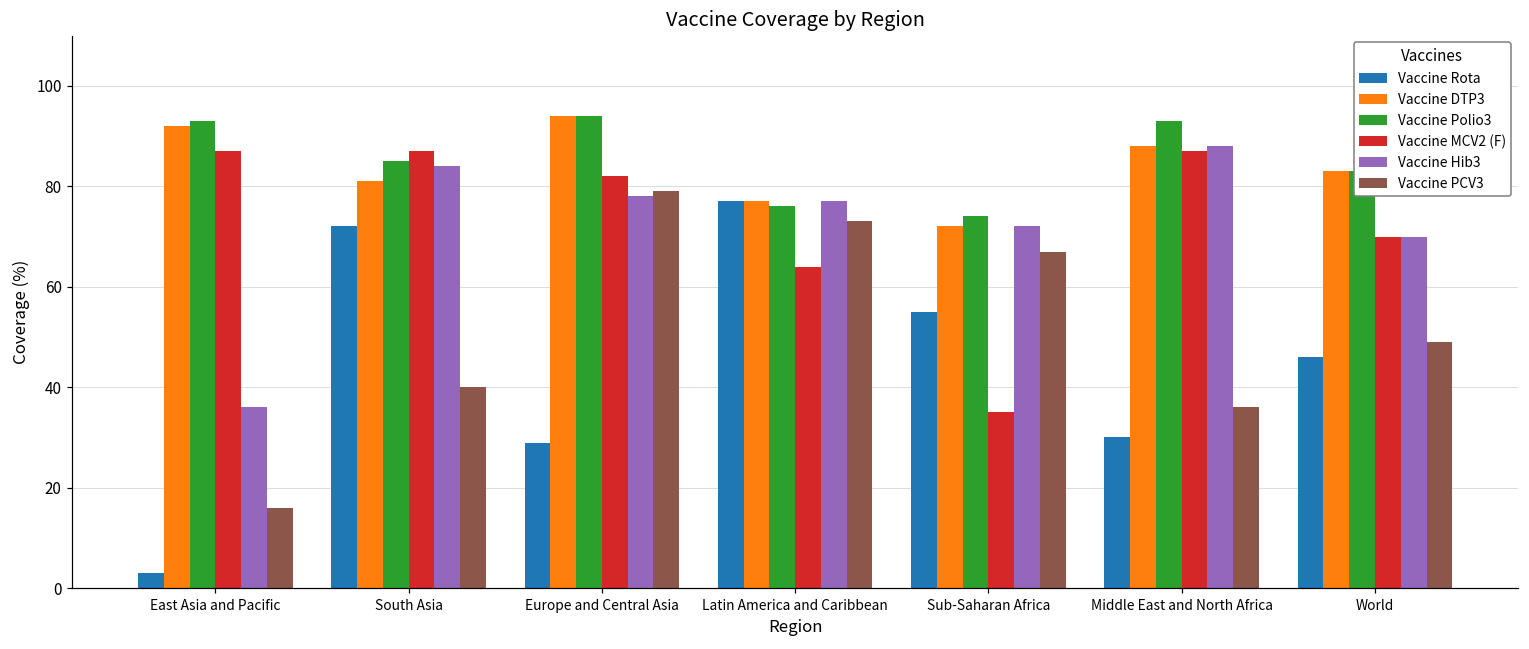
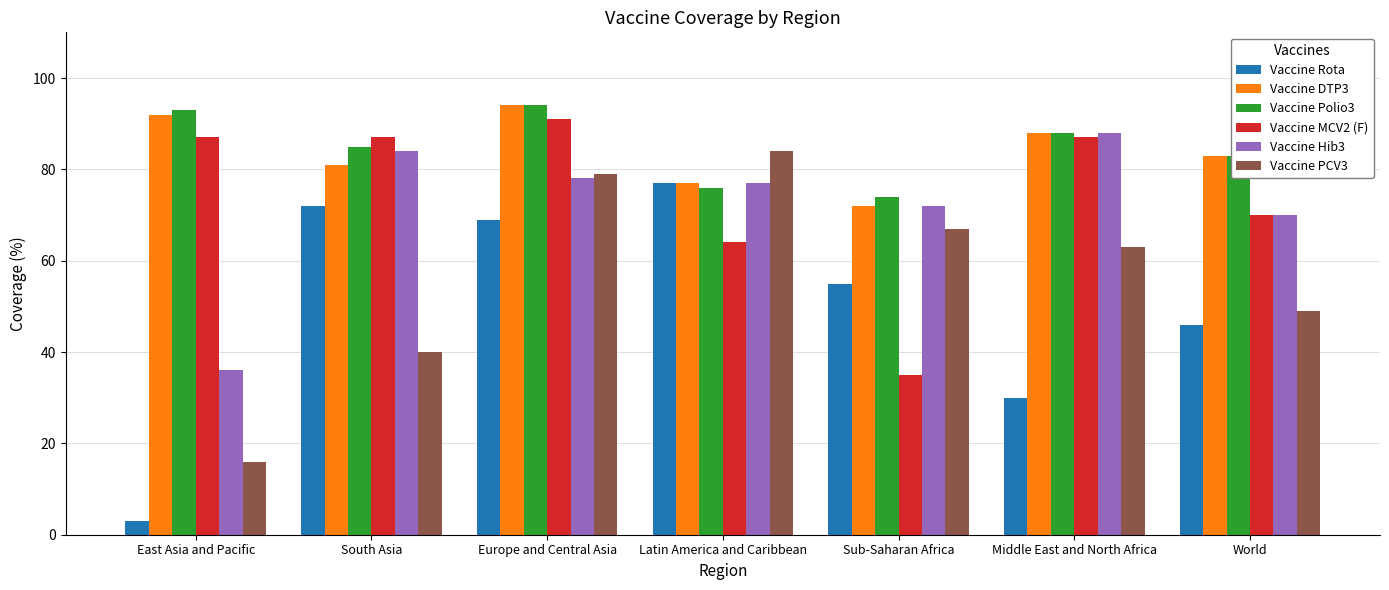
  {
    "Vaccine Rota": {
      "East Asia and Pacific": 3,
      "South Asia": 72,
-     "Europe and Central Asia": 29,
+     "Europe and Central Asia": 69,
      "Latin America and Caribbean": 77,
      "Sub-Saharan Africa": 55,
      "Middle East and North Africa": 30,
      "World": 46
    },
    "Vaccine DTP3": {
      "East Asia and Pacific": 92,
      "South Asia": 81,
      "Europe and Central Asia": 94,
      "Latin America and Caribbean": 77,
      "Sub-Saharan Africa": 72,
      "Middle East and North Africa": 88,
      "World": 83
    },
    "Vaccine Polio3": {
      "East Asia and Pacific": 93,
      "South Asia": 85,
      "Europe and Central Asia": 94,
      "Latin America and Caribbean": 76,
      "Sub-Saharan Africa": 74,
-     "Middle East and North Africa": 93
+     "Middle East and North Africa": 88
    },
    "Vaccine MCV2 (F)": {
      "East Asia and Pacific": 87,
      "South Asia": 87,
-     "Europe and Central Asia": 82,
+     "Europe and Central Asia": 91,
      "Latin America and Caribbean": 64,
      "Sub-Saharan Africa": 35,
      "Middle East and North Africa": 87,
      "World": 70
    },
    "Vaccine Hib3": {
      "East Asia and Pacific": 36,
      "South Asia": 84,
      "Europe and Central Asia": 78,
      "Latin America and Caribbean": 77,
      "Sub-Saharan Africa": 72,
      "Middle East and North Africa": 88,
      "World": 70
    },
    "Vaccine PCV3": {
      "East Asia and Pacific": 16,
      "South Asia": 40,
      "Europe and Central Asia": 79,
-     "Latin America and Caribbean": 73,
+     "Latin America and Caribbean": 84,
      "Sub-Saharan Africa": 67,
-     "Middle East and North Africa": 36,
+     "Middle East and North Africa": 63,
      "World": 49
    }
  }
